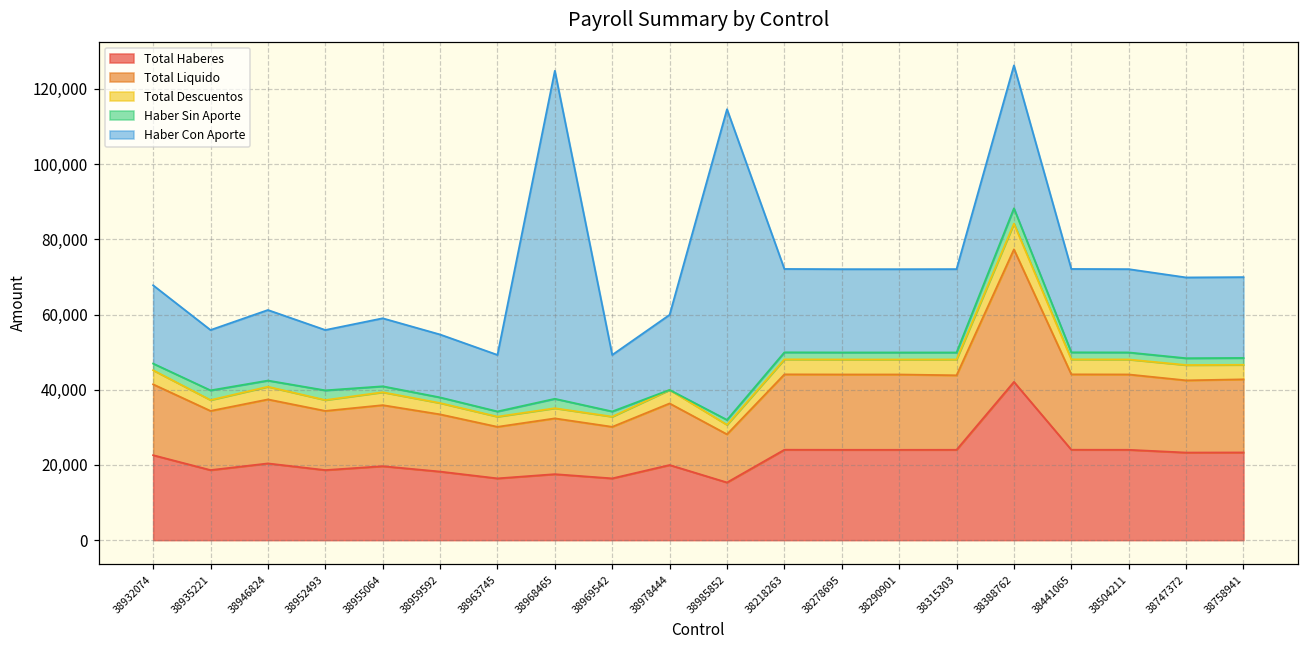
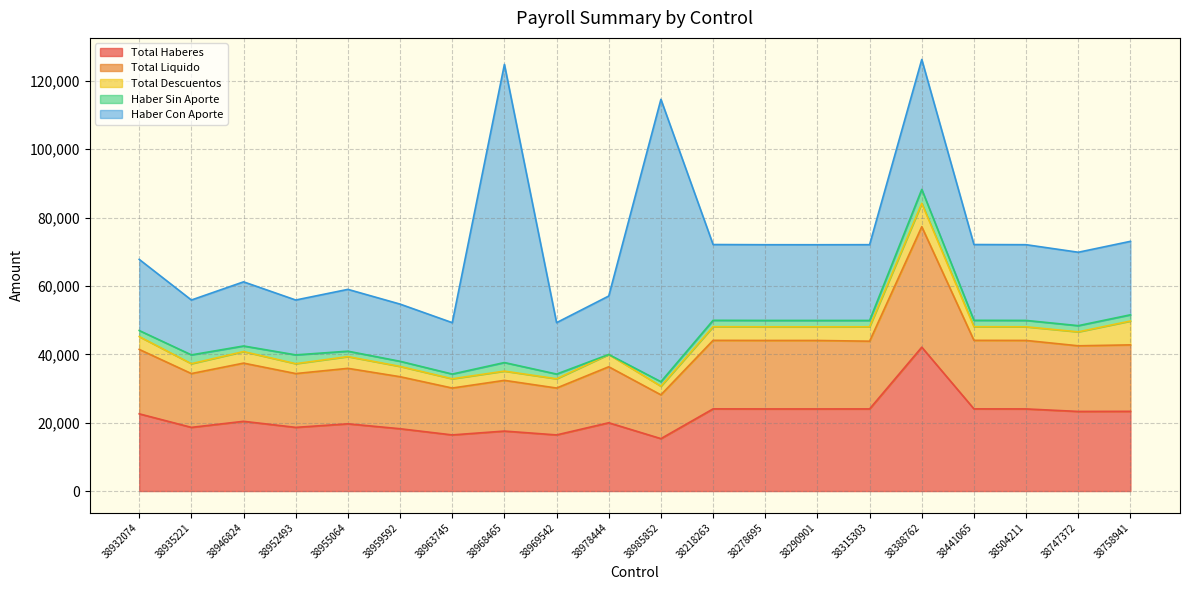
  {
    "Total Descuentos": {
      "38932074": "4,000",
      "38935221": "3,000",
      "38946824": "3,000",
      "38952493": "3,000",
      "38955064": "3,000",
      "38959592": "3,000",
      "38963745": "3,000",
      "38968465": "3,000",
      "38969542": "3,000",
      "38985852": "3,000",
      "38218263": "4,000",
      "38278695": "4,000",
      "38290901": "4,000",
      "38315303": "4,000",
      "38388762": "7,000",
      "38441065": "4,000",
      "38504211": "4,000",
      "38747372": "4,000",
-     "38758941": "4,000"
+     "38758941": "7,000"
    },
    "Haber Sin Aporte": {
      "38932074": "2,000",
      "38935221": "3,000",
      "38946824": "2,000",
      "38952493": "3,000",
      "38955064": "2,000",
      "38959592": "1,000",
      "38963745": "1,000",
      "38968465": "3,000",
      "38969542": "1,000",
      "38985852": "1,000",
      "38218263": "2,000",
      "38278695": "2,000",
      "38290901": "2,000",
      "38315303": "2,000",
      "38388762": "4,000",
      "38441065": "2,000",
      "38504211": "2,000",
      "38747372": "2,000",
      "38758941": "2,000"
    },
    "Haber Con Aporte": {
      "38932074": "21,000",
      "38935221": "16,000",
      "38946824": "19,000",
      "38952493": "16,000",
      "38955064": "18,000",
      "38959592": "17,000",
      "38963745": "15,000",
      "38968465": "87,000",
      "38969542": "15,000",
-     "38978444": "20,000",
+     "38978444": "17,000",
      "38985852": "83,000",
      "38218263": "22,000",
      "38278695": "22,000",
      "38290901": "22,000",
      "38315303": "22,000",
      "38388762": "38,000",
      "38441065": "22,000",
      "38504211": "22,000",
      "38747372": "21,000",
      "38758941": "21,000"
    }
  }
